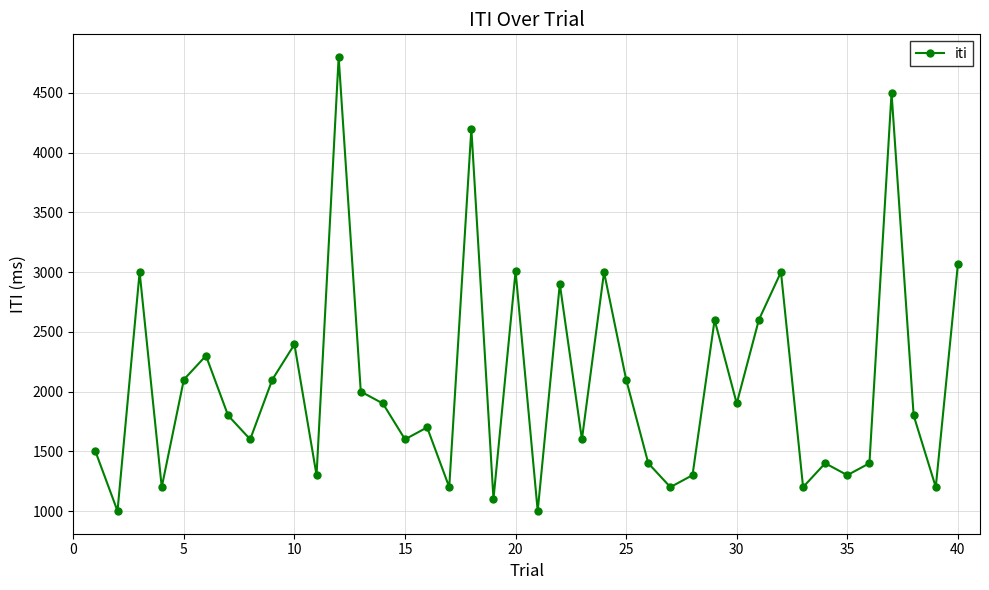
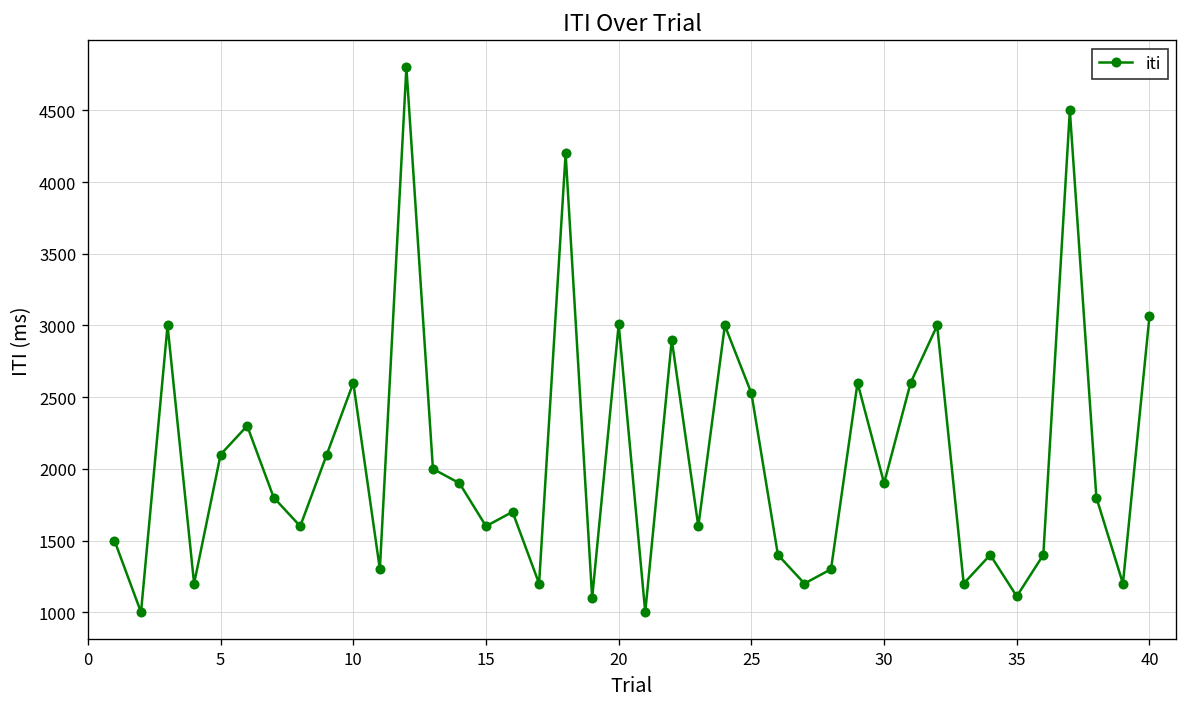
  {
    "5": 2100,
-   "10": 2400,
+   "10": 2600,
    "15": 1600,
    "20": 3010,
-   "25": 2100,
+   "25": 2530,
    "30": 1900,
-   "35": 1300,
+   "35": 1110,
    "40": 3070
  }
